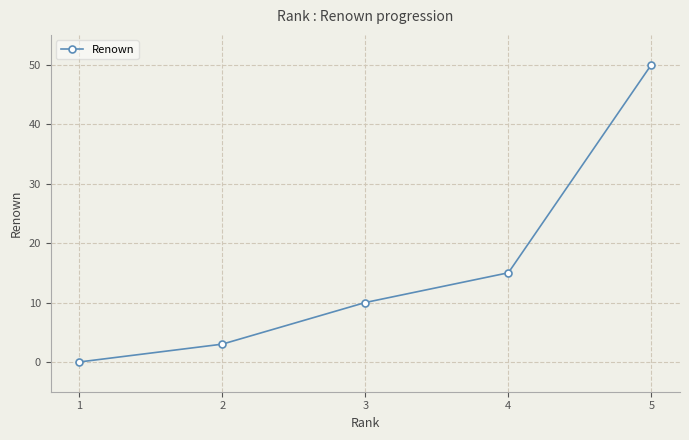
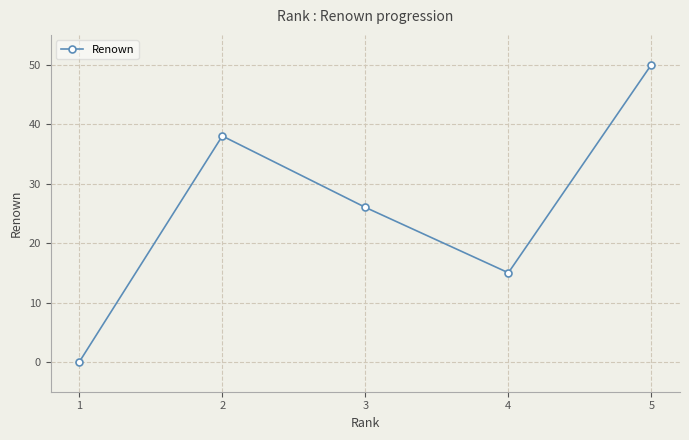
  {
    "1": 0,
-   "2": 3,
-   "3": 10,
+   "2": 38,
+   "3": 26,
    "4": 15,
    "5": 50
  }
